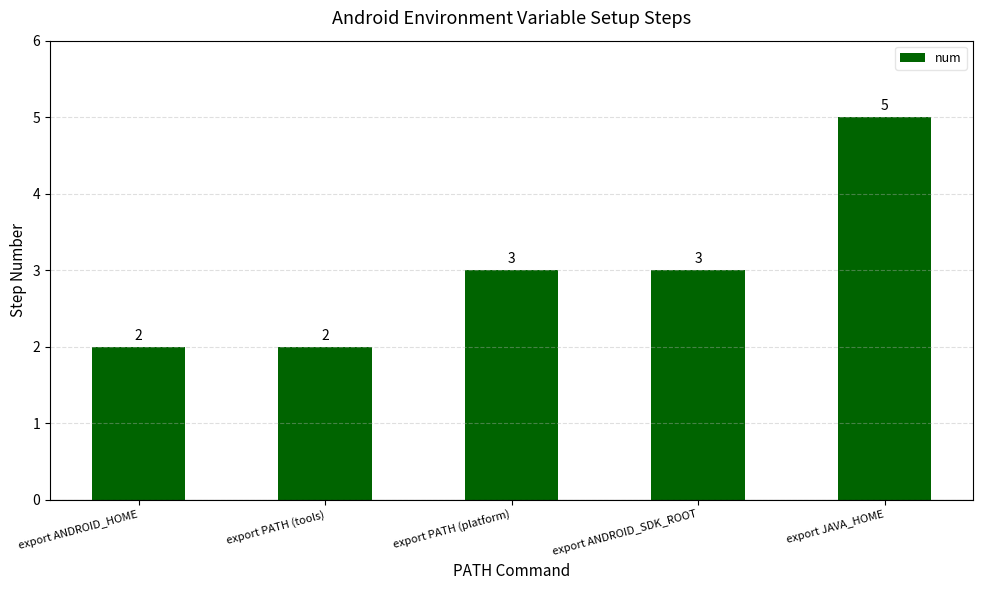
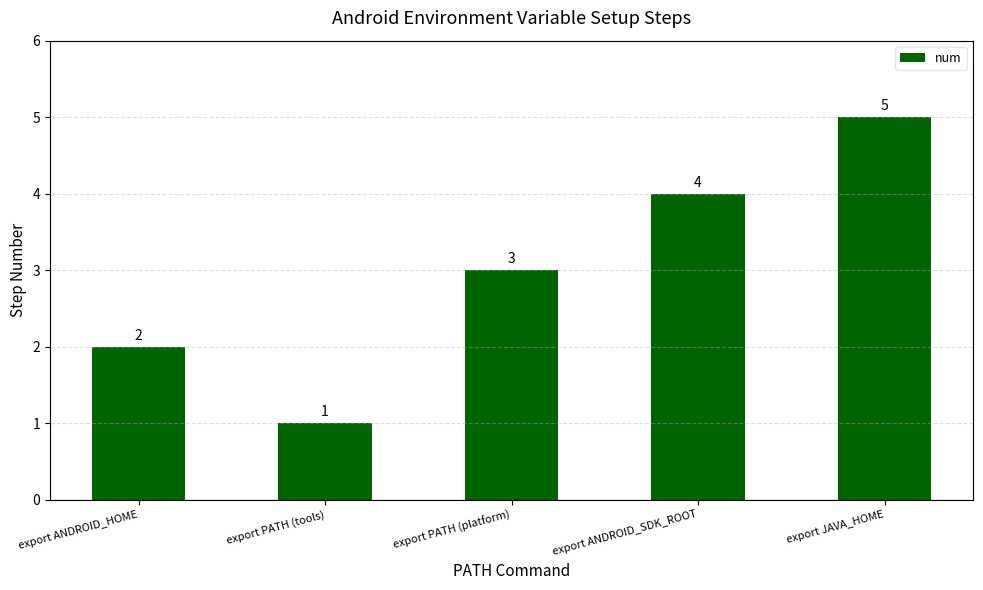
  {
    "export ANDROID_HOME": 2,
-   "export PATH (tools)": 2,
+   "export PATH (tools)": 1,
    "export PATH (platform)": 3,
-   "export ANDROID_SDK_ROOT": 3,
+   "export ANDROID_SDK_ROOT": 4,
    "export JAVA_HOME": 5
  }
